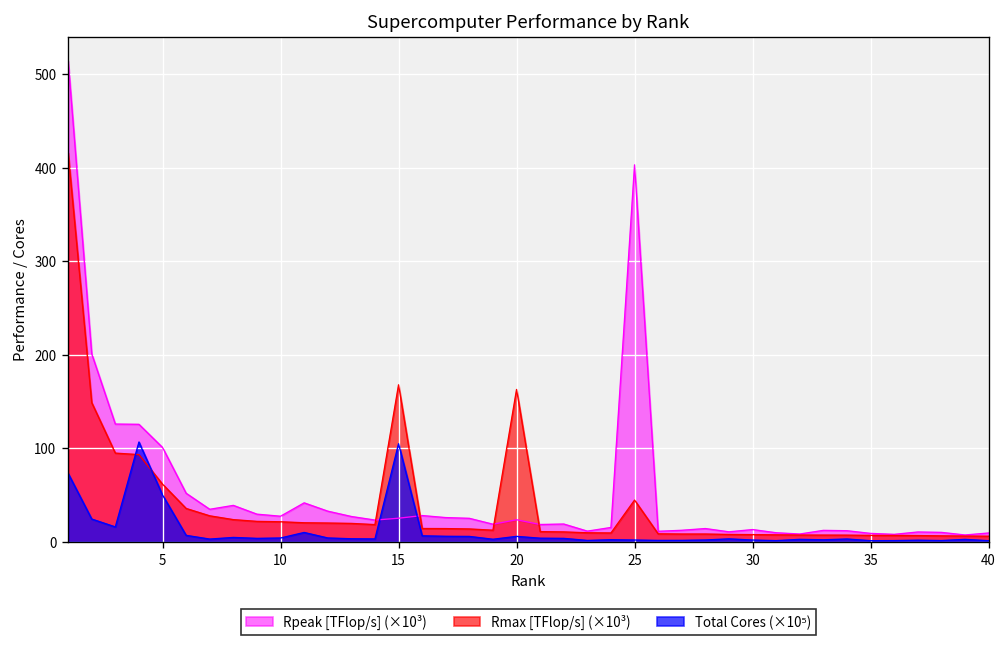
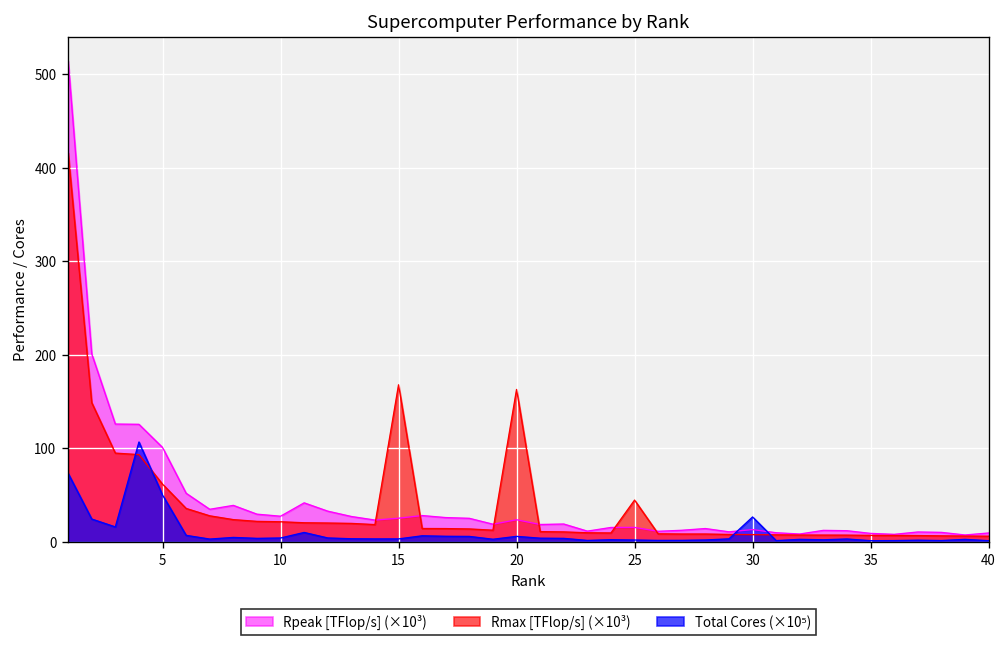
  {
    "Rpeak [TFlop/s] (×10³)": {
      "5": 100,
      "10": 30,
      "15": 30,
      "20": 20,
-     "25": 400,
+     "25": 20,
      "30": 10,
      "40": 10
    },
    "Rmax [TFlop/s] (×10³)": {
      "5": 60,
      "10": 20,
      "15": 170,
      "20": 160,
      "25": 40,
      "30": 10,
      "40": 10
    },
    "Total Cores (×10⁵)": {
      "5": 50,
      "10": 0,
-     "15": 100,
+     "15": 0,
      "20": 10,
      "25": 0,
-     "30": 0,
+     "30": 30,
      "35": 0,
      "40": 0
    }
  }
